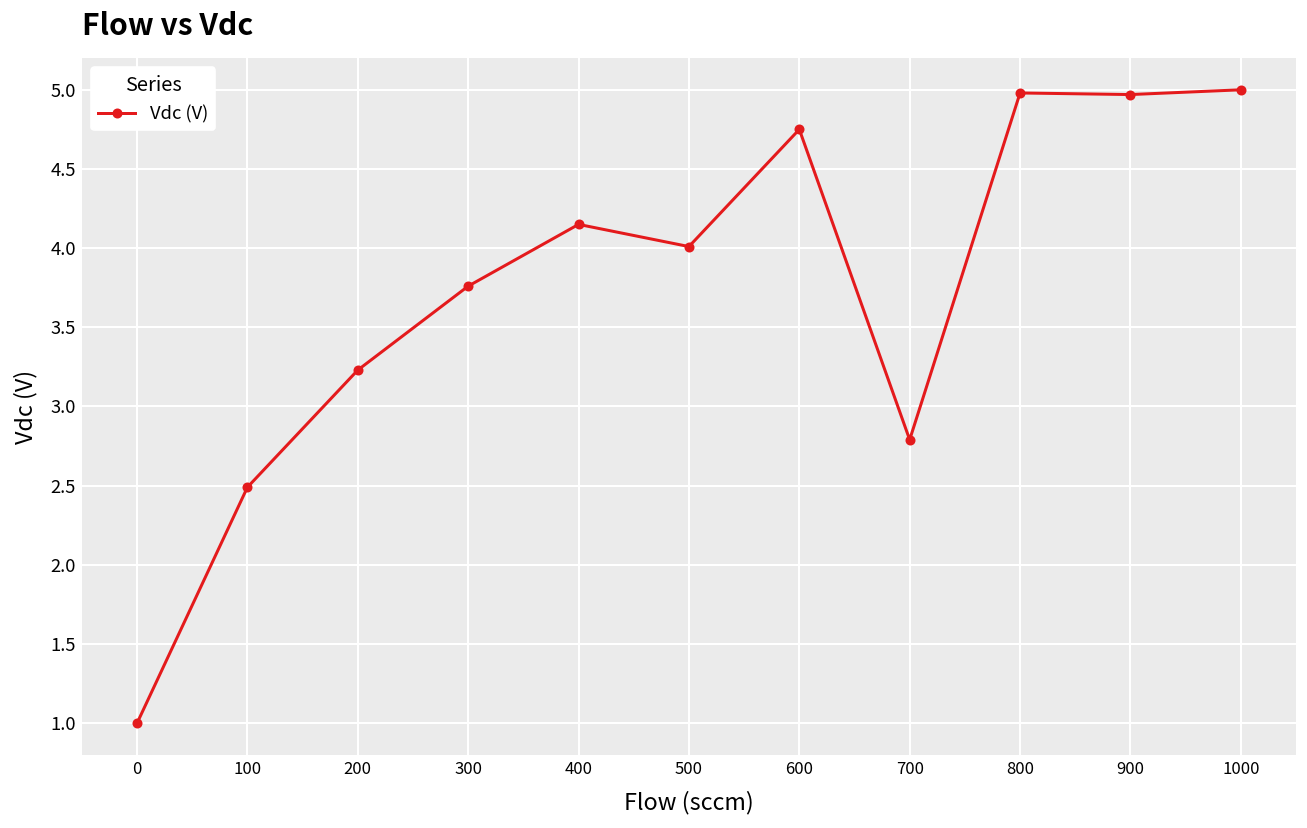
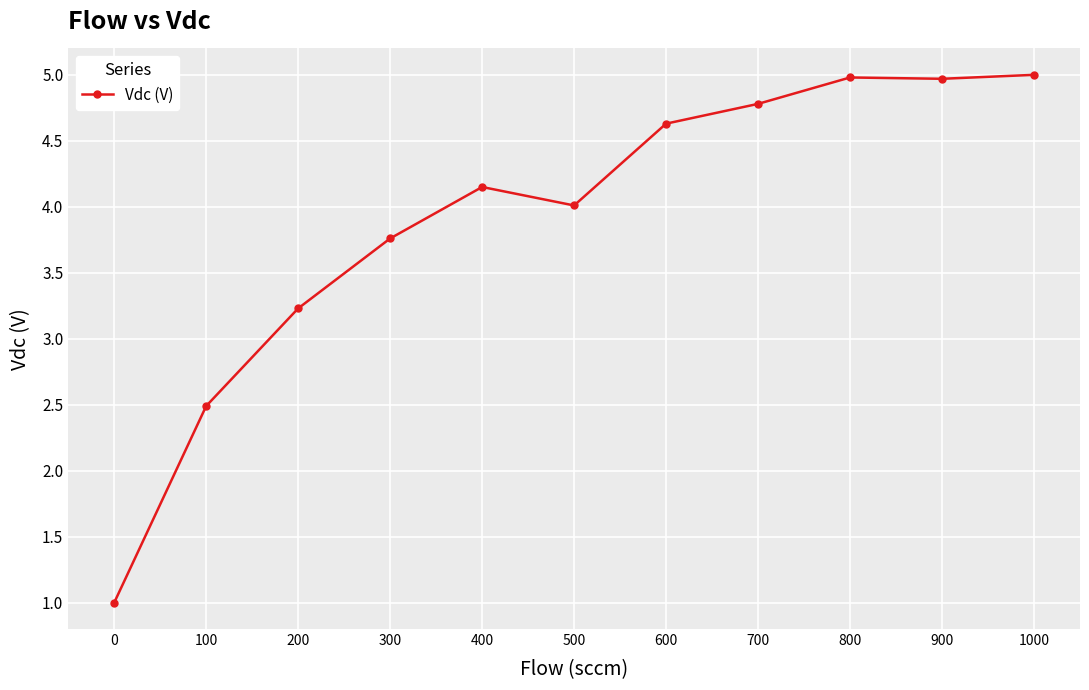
  {
    "0": 1.00,
    "100": 2.49,
    "200": 3.23,
    "300": 3.76,
    "400": 4.15,
    "500": 4.01,
-   "600": 4.75,
-   "700": 2.79,
+   "600": 4.63,
+   "700": 4.78,
    "800": 4.98,
    "900": 4.97,
    "1000": 5.00
  }
